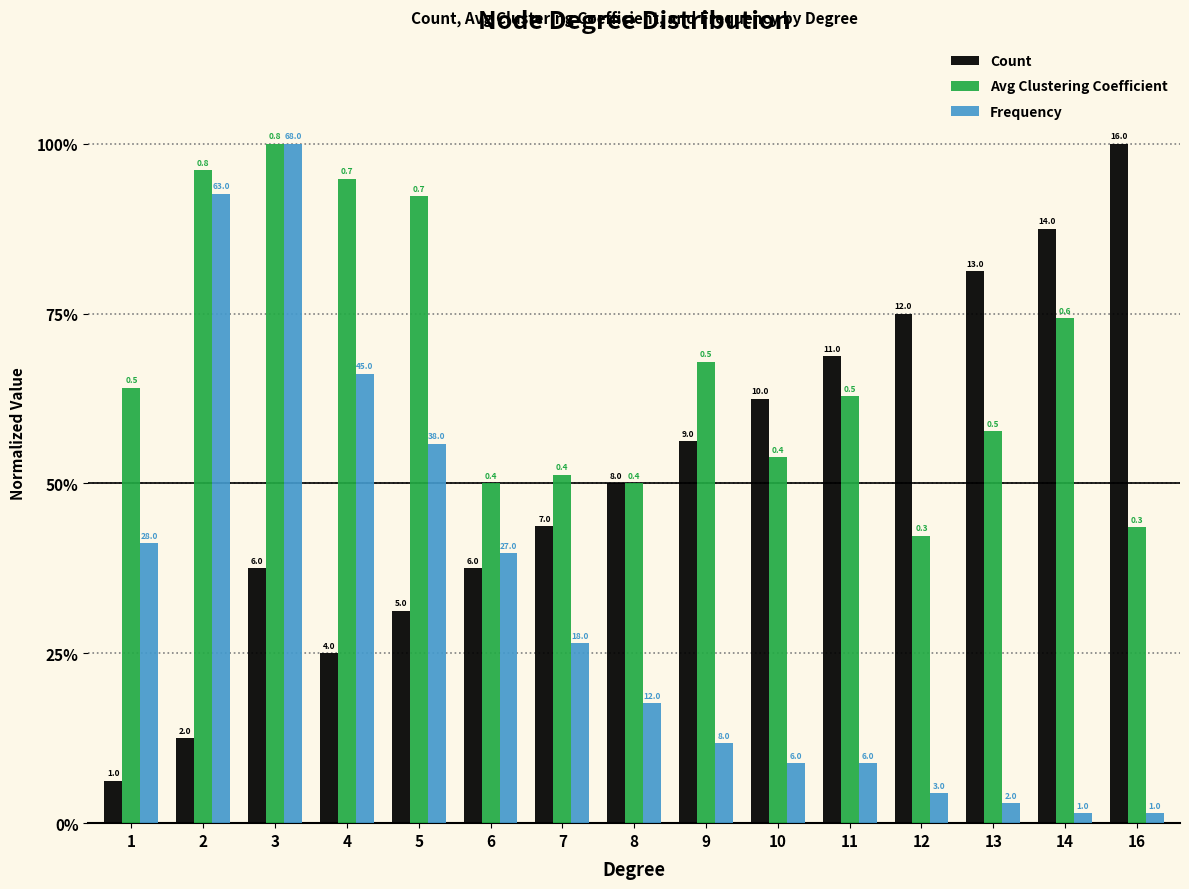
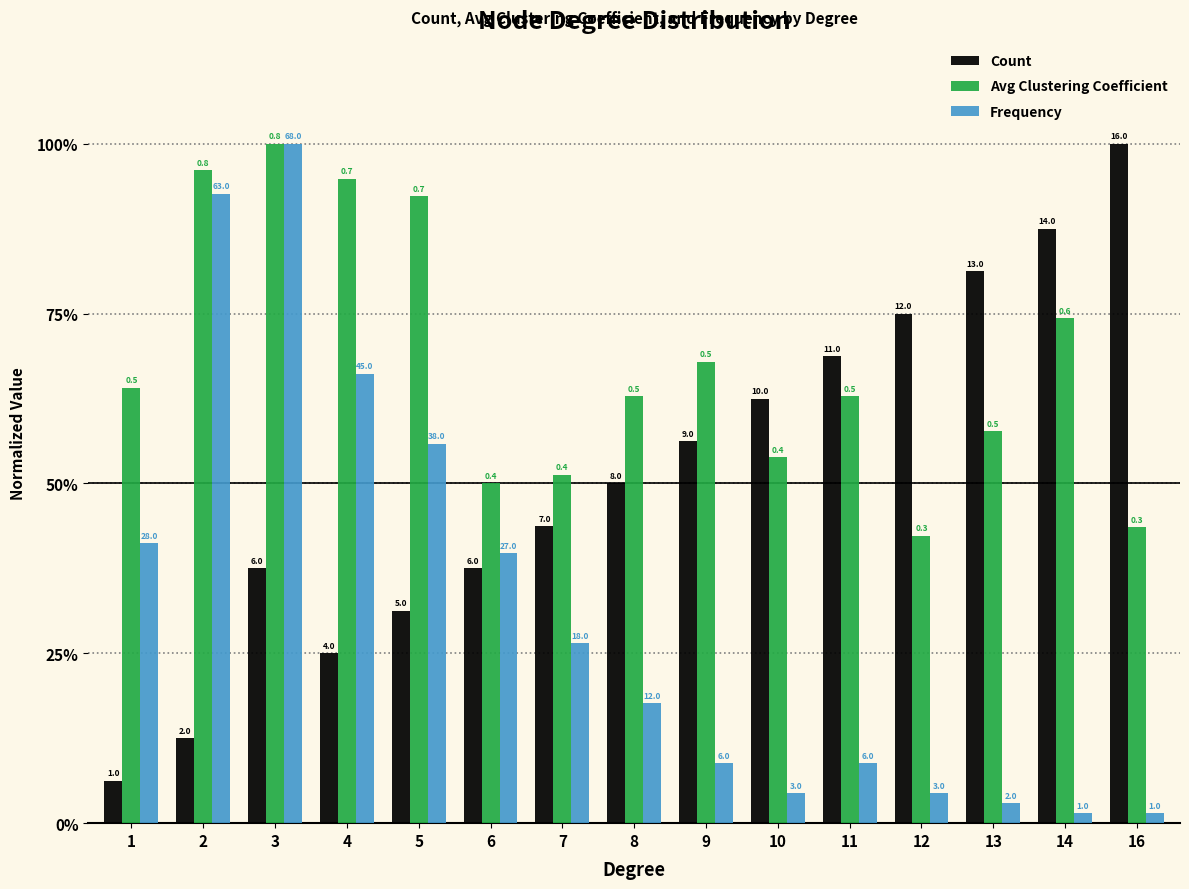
  {
    "Avg Clustering Coefficient": {
-     "8": 0.4
+     "8": 0.5
    },
    "Frequency": {
-     "9": 8.0,
-     "10": 6.0
+     "9": 6.0,
+     "10": 3.0
    }
  }
